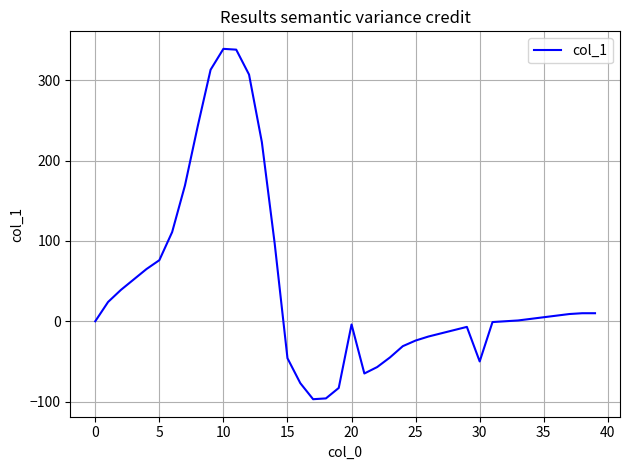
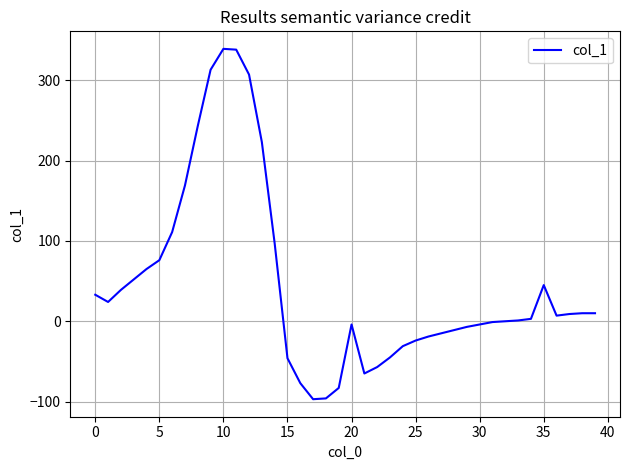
  {
-   "0": 0,
+   "0": 30,
    "5": 80,
    "10": 340,
    "15": -50,
    "20": 0,
    "25": -20,
-   "30": -50,
-   "35": 10
+   "30": 0,
+   "35": 50
  }
